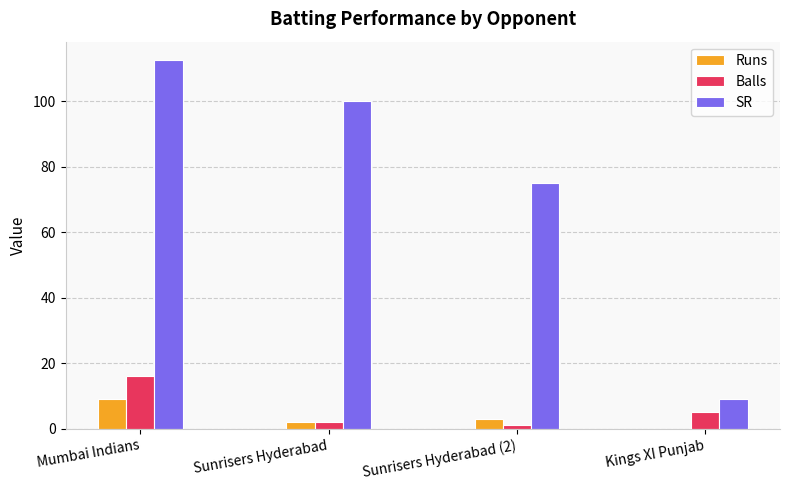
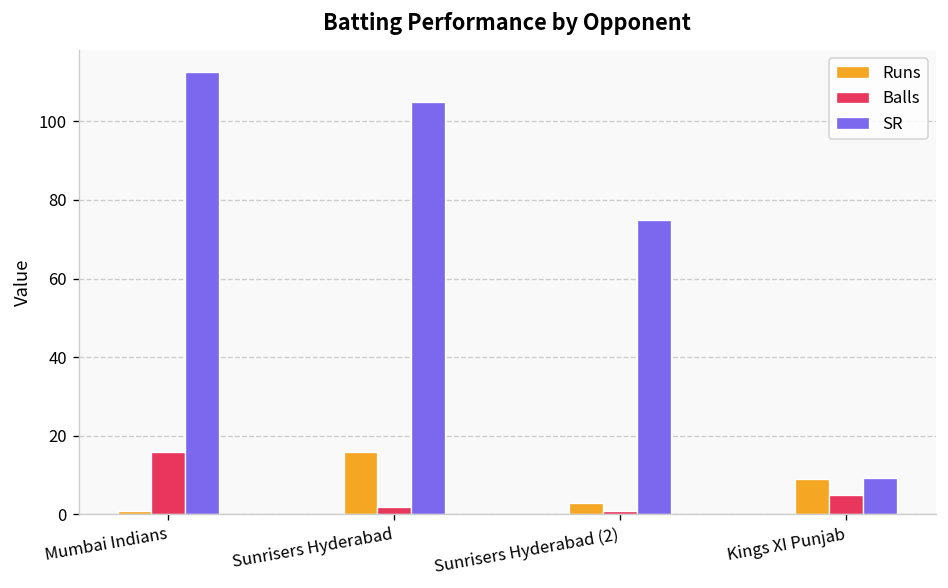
  {
    "Runs": {
-     "Mumbai Indians": 9,
-     "Sunrisers Hyderabad": 2,
+     "Mumbai Indians": 1,
+     "Sunrisers Hyderabad": 16,
      "Sunrisers Hyderabad (2)": 3,
-     "Kings XI Punjab": 0
+     "Kings XI Punjab": 9
    },
    "Balls": {
      "Mumbai Indians": 16,
      "Sunrisers Hyderabad": 2,
      "Sunrisers Hyderabad (2)": 1,
      "Kings XI Punjab": 5
    },
    "SR": {
      "Mumbai Indians": 113,
-     "Sunrisers Hyderabad": 100,
+     "Sunrisers Hyderabad": 105,
      "Sunrisers Hyderabad (2)": 75,
      "Kings XI Punjab": 9
    }
  }
